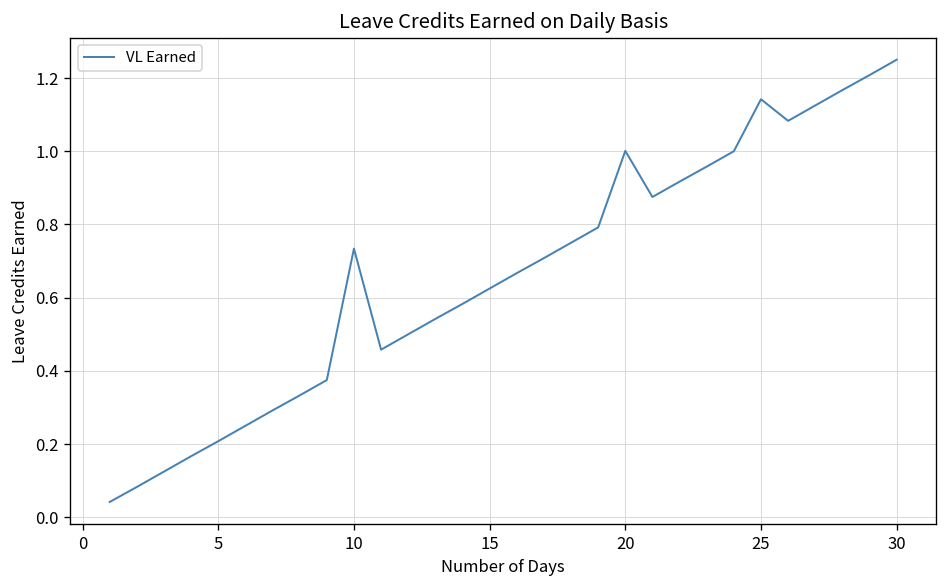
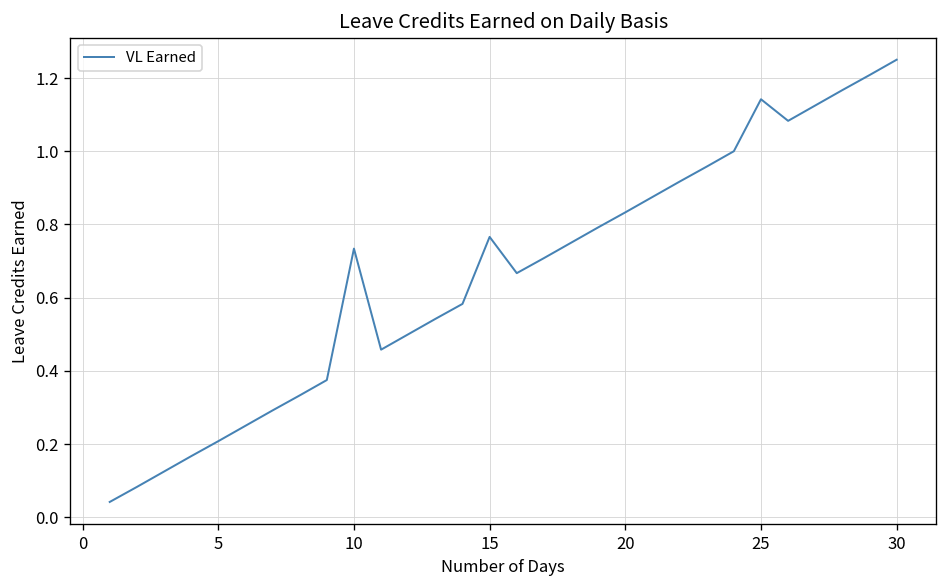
  {
    "5": 0.21,
    "10": 0.73,
-   "15": 0.63,
-   "20": 1.00,
+   "15": 0.77,
+   "20": 0.83,
    "25": 1.14,
    "30": 1.25
  }
